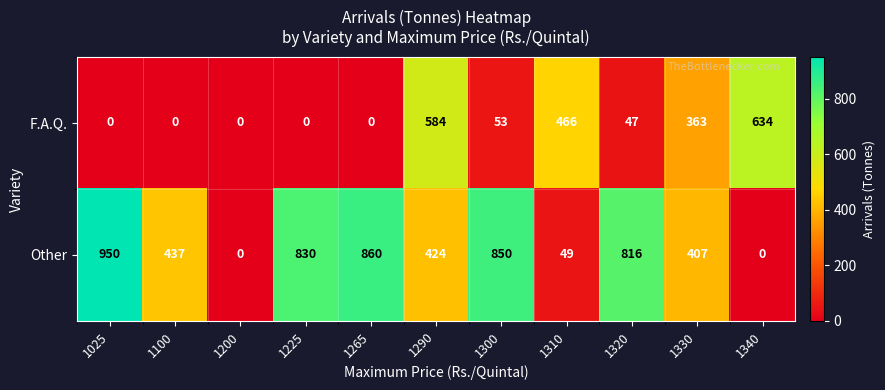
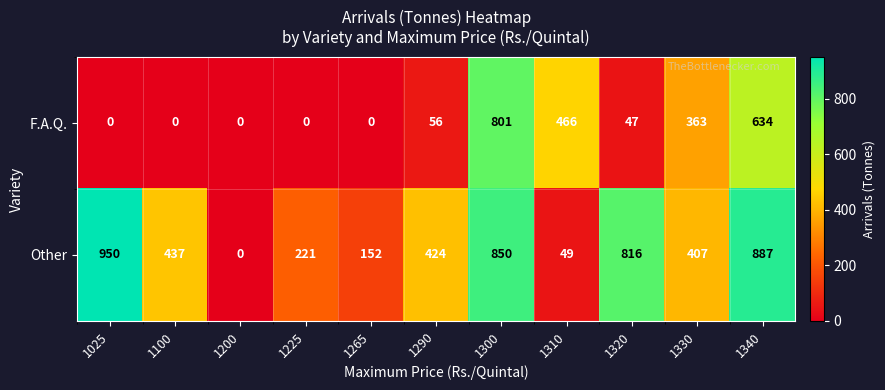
  {
    "F.A.Q.": {
      "1025": 0,
      "1100": 0,
      "1200": 0,
      "1225": 0,
      "1265": 0,
-     "1290": 584,
-     "1300": 53,
+     "1290": 56,
+     "1300": 801,
      "1310": 466,
      "1320": 47,
      "1340": 634
    },
    "Other": {
      "1025": 950,
      "1100": 437,
      "1200": 0,
-     "1225": 830,
-     "1265": 860,
+     "1225": 221,
+     "1265": 152,
      "1290": 424,
      "1300": 850,
      "1310": 49,
      "1320": 816,
      "1330": 407,
-     "1340": 0
+     "1340": 887
    }
  }
